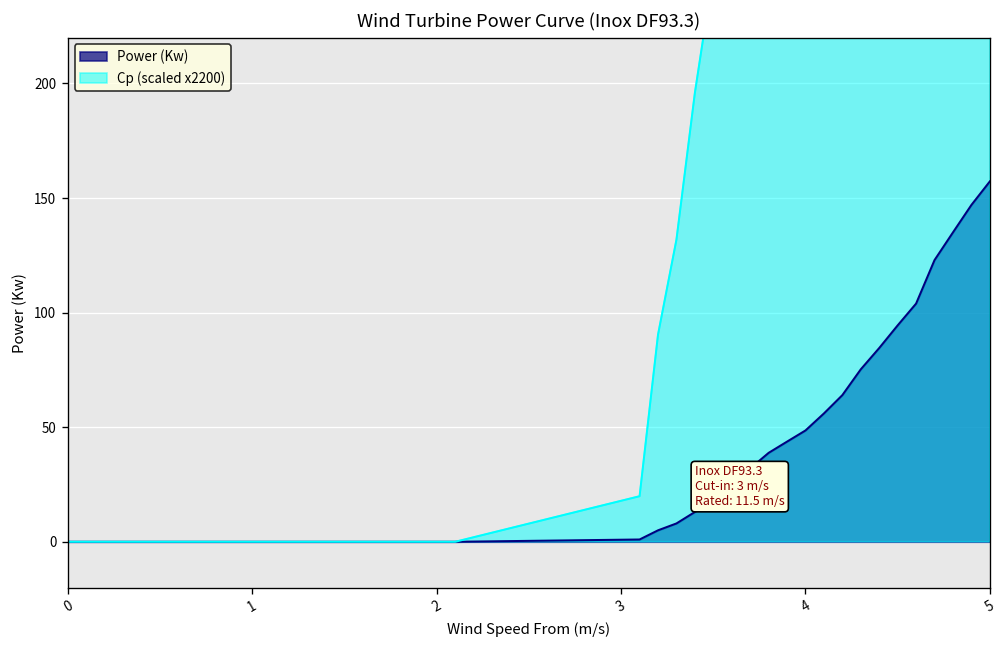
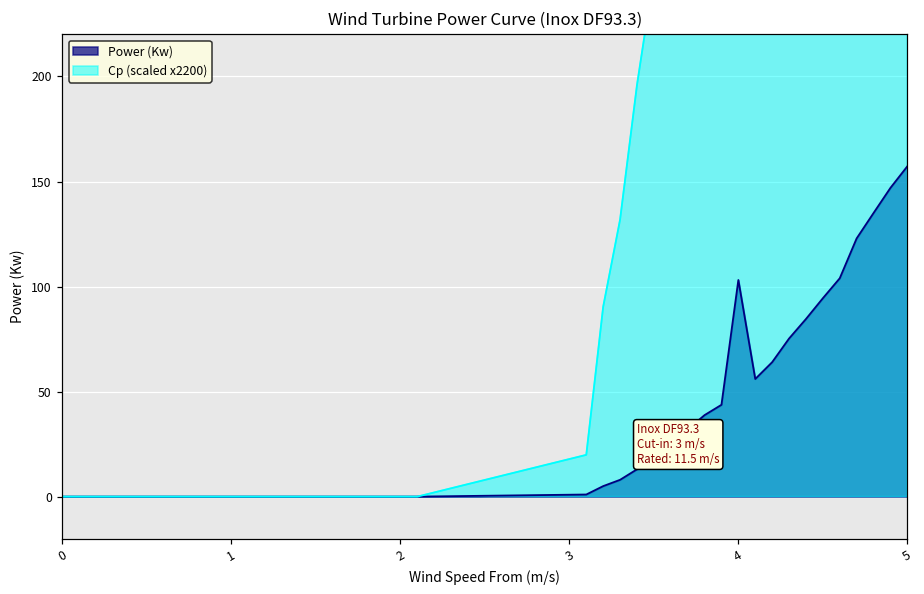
  {
    "Power (Kw)": {
-     "4": 49,
+     "4": 103,
      "5": 157
    }
  }
